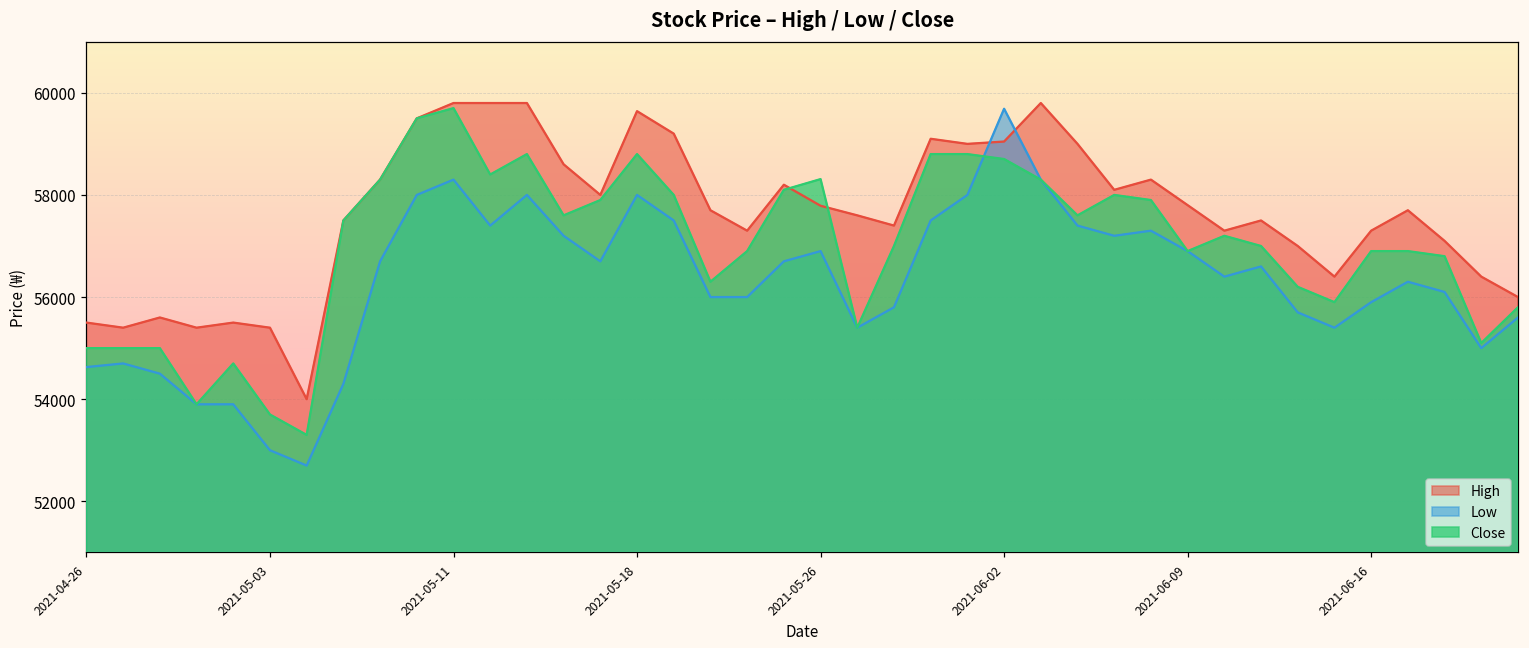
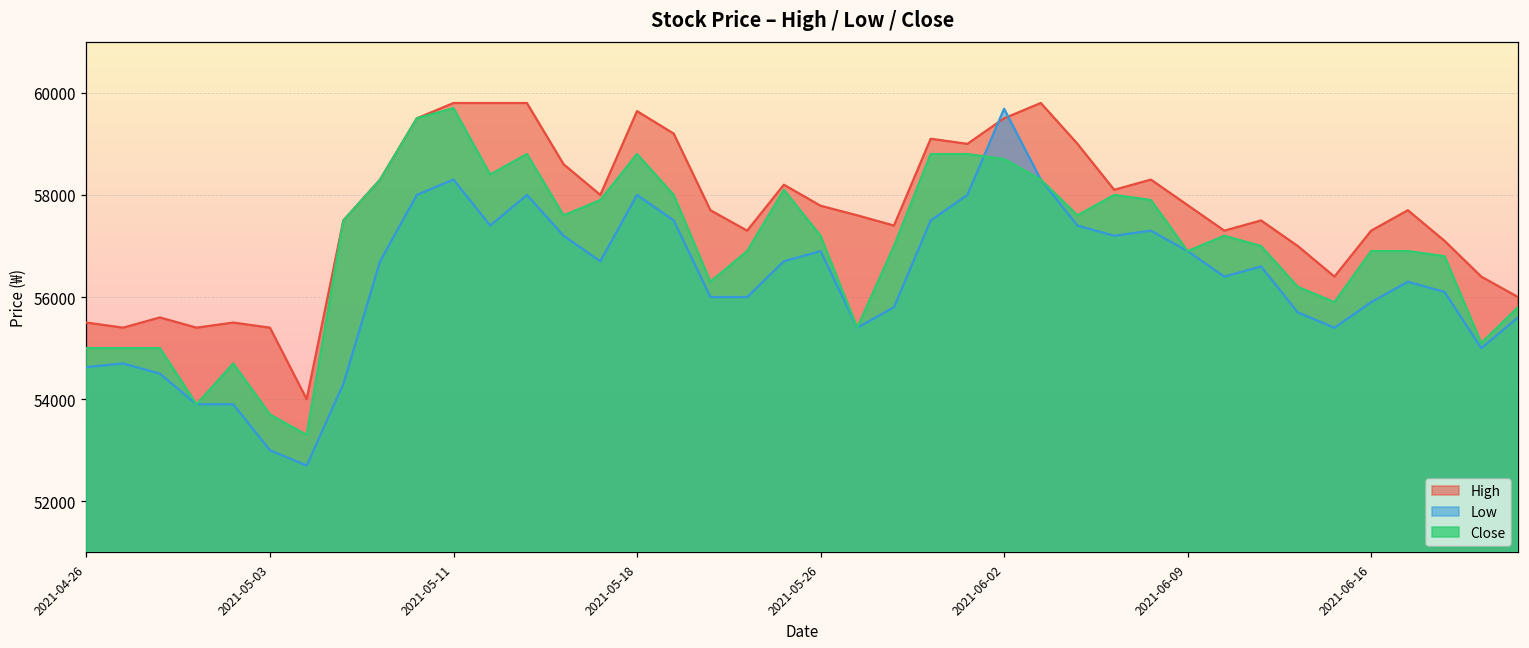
  {
    "High": {
      "2021-04-26": 55500,
      "2021-05-03": 55400,
      "2021-05-11": 59800,
      "2021-05-18": 59600,
      "2021-05-26": 57800,
-     "2021-06-02": 59000,
+     "2021-06-02": 59500,
      "2021-06-09": 57800,
      "2021-06-16": 57300
    },
    "Low": {
      "2021-04-26": 54600,
      "2021-05-03": 53000,
      "2021-05-11": 58300,
      "2021-05-18": 58000,
      "2021-05-26": 56900,
      "2021-06-02": 59700,
      "2021-06-16": 55900
    },
    "Close": {
      "2021-04-26": 55000,
      "2021-05-03": 53700,
      "2021-05-11": 59700,
      "2021-05-18": 58800,
-     "2021-05-26": 58300,
+     "2021-05-26": 57200,
      "2021-06-02": 58700,
      "2021-06-16": 56900
    }
  }
